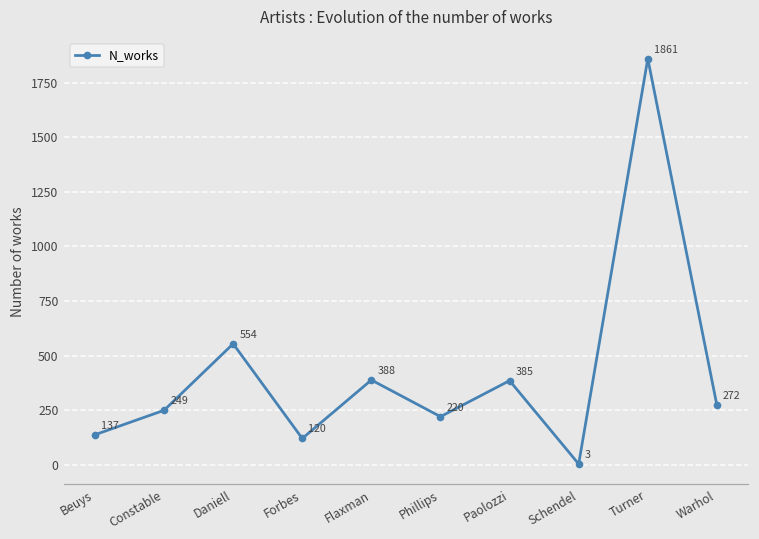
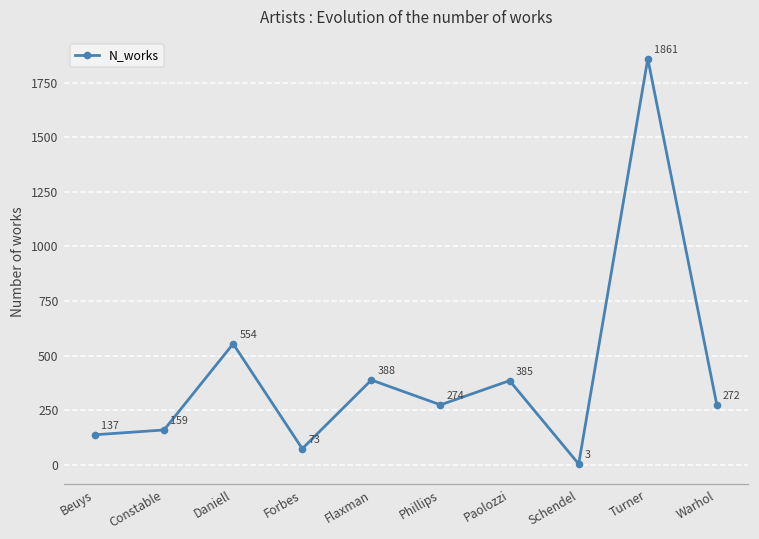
  {
    "Beuys": 137,
-   "Constable": 249,
+   "Constable": 159,
    "Daniell": 554,
-   "Forbes": 120,
+   "Forbes": 73,
    "Flaxman": 388,
-   "Phillips": 220,
+   "Phillips": 274,
    "Paolozzi": 385,
    "Schendel": 3,
    "Turner": 1861,
    "Warhol": 272
  }
